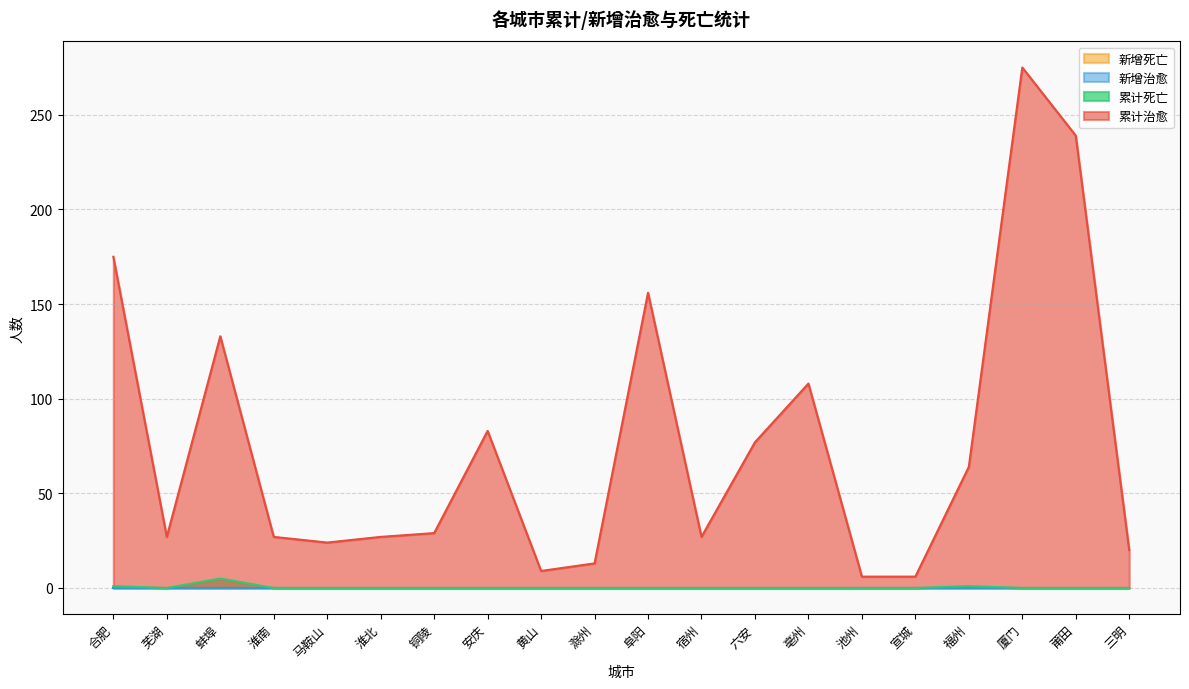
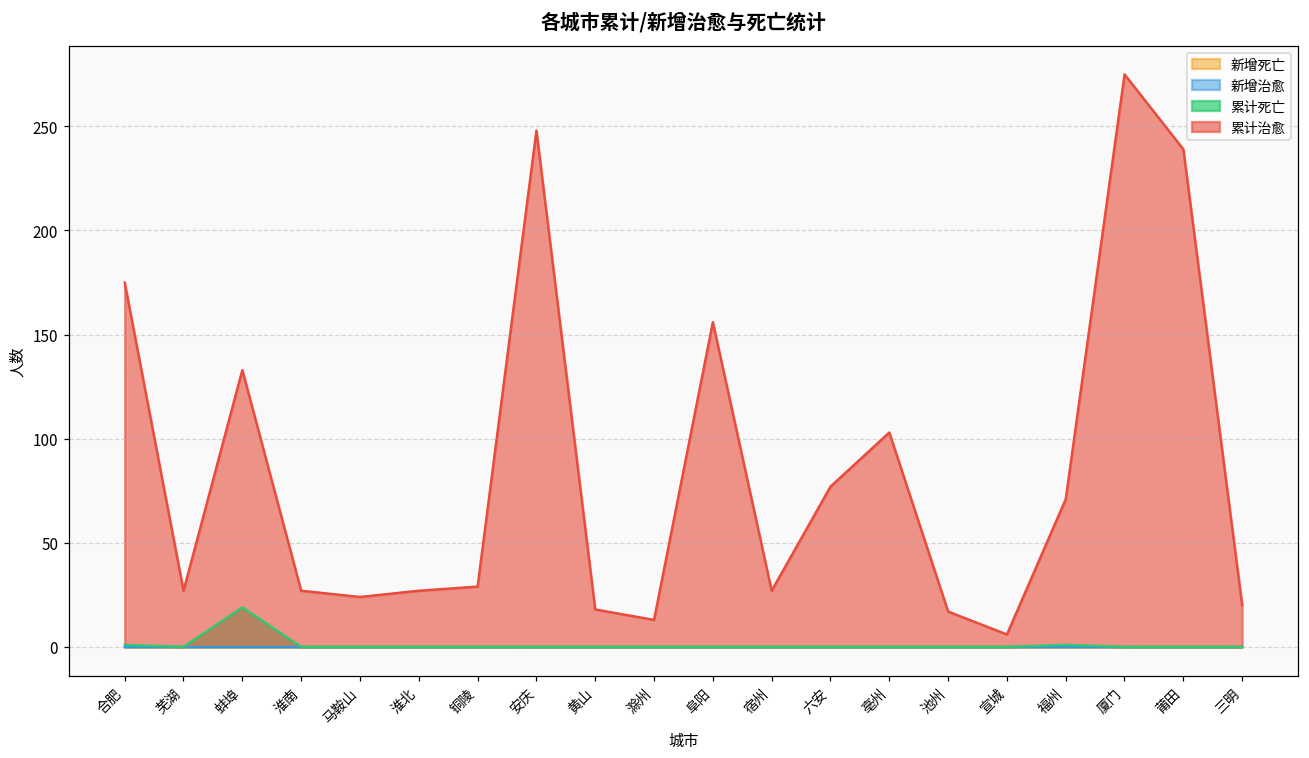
  {
    "新增治愈": {
      "蚌埠": 0
    },
    "累计死亡": {
-     "蚌埠": 5
+     "蚌埠": 19
    },
    "累计治愈": {
      "合肥": 175,
      "芜湖": 27,
      "蚌埠": 133,
      "淮南": 27,
      "马鞍山": 24,
      "淮北": 27,
      "铜陵": 29,
-     "安庆": 83,
-     "黄山": 9,
+     "安庆": 248,
+     "黄山": 18,
      "滁州": 13,
      "阜阳": 156,
      "宿州": 27,
      "六安": 77,
-     "亳州": 108,
-     "池州": 6,
+     "亳州": 103,
+     "池州": 17,
      "宣城": 6,
-     "福州": 64,
+     "福州": 71,
      "厦门": 275,
      "莆田": 239,
      "三明": 20
    }
  }
